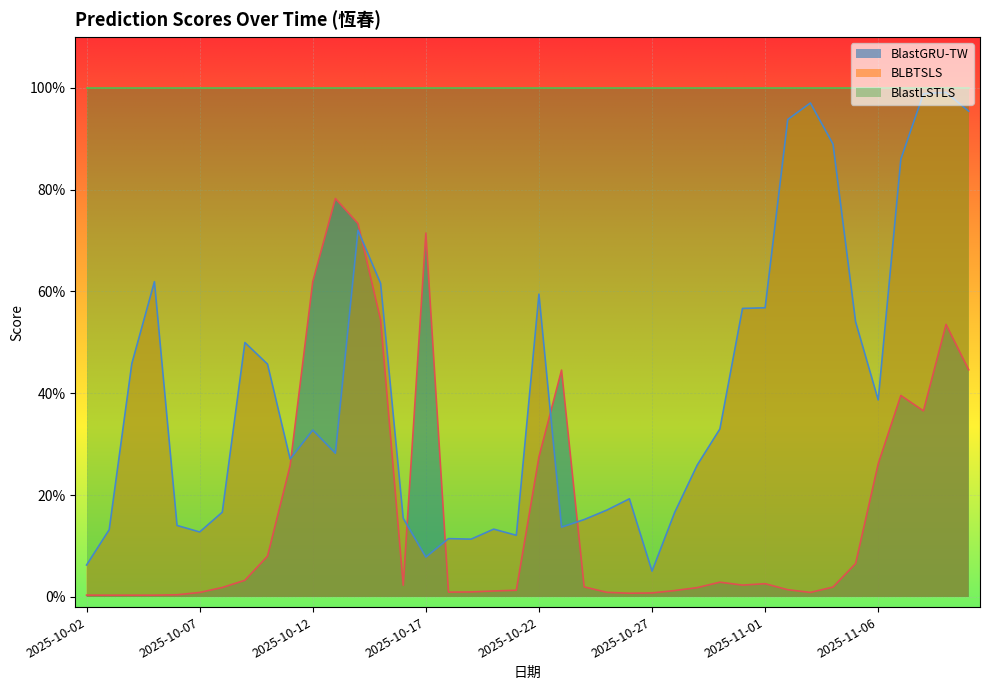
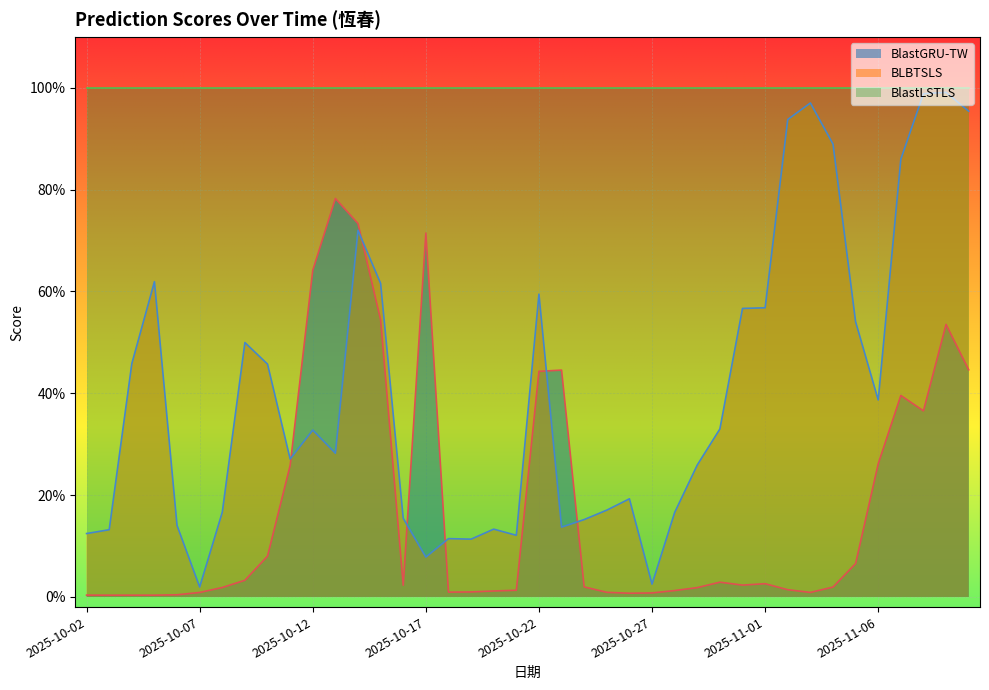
  {
    "BlastGRU-TW": {
      "2025-10-02": "0%",
      "2025-10-07": "1%",
-     "2025-10-12": "62%",
+     "2025-10-12": "64%",
      "2025-10-17": "71%",
-     "2025-10-22": "27%",
+     "2025-10-22": "44%",
      "2025-10-27": "1%",
      "2025-11-01": "3%",
      "2025-11-06": "26%"
    },
    "BLBTSLS": {
-     "2025-10-02": "6%",
-     "2025-10-07": "13%",
+     "2025-10-02": "12%",
+     "2025-10-07": "2%",
      "2025-10-12": "33%",
      "2025-10-17": "8%",
      "2025-10-22": "59%",
-     "2025-10-27": "5%",
+     "2025-10-27": "3%",
      "2025-11-01": "57%",
      "2025-11-06": "39%"
    },
    "BlastLSTLS": {
      "2025-10-02": "100%",
      "2025-10-07": "100%",
      "2025-10-12": "100%",
      "2025-10-17": "100%",
      "2025-10-22": "100%",
      "2025-10-27": "100%",
      "2025-11-01": "100%"
    }
  }
